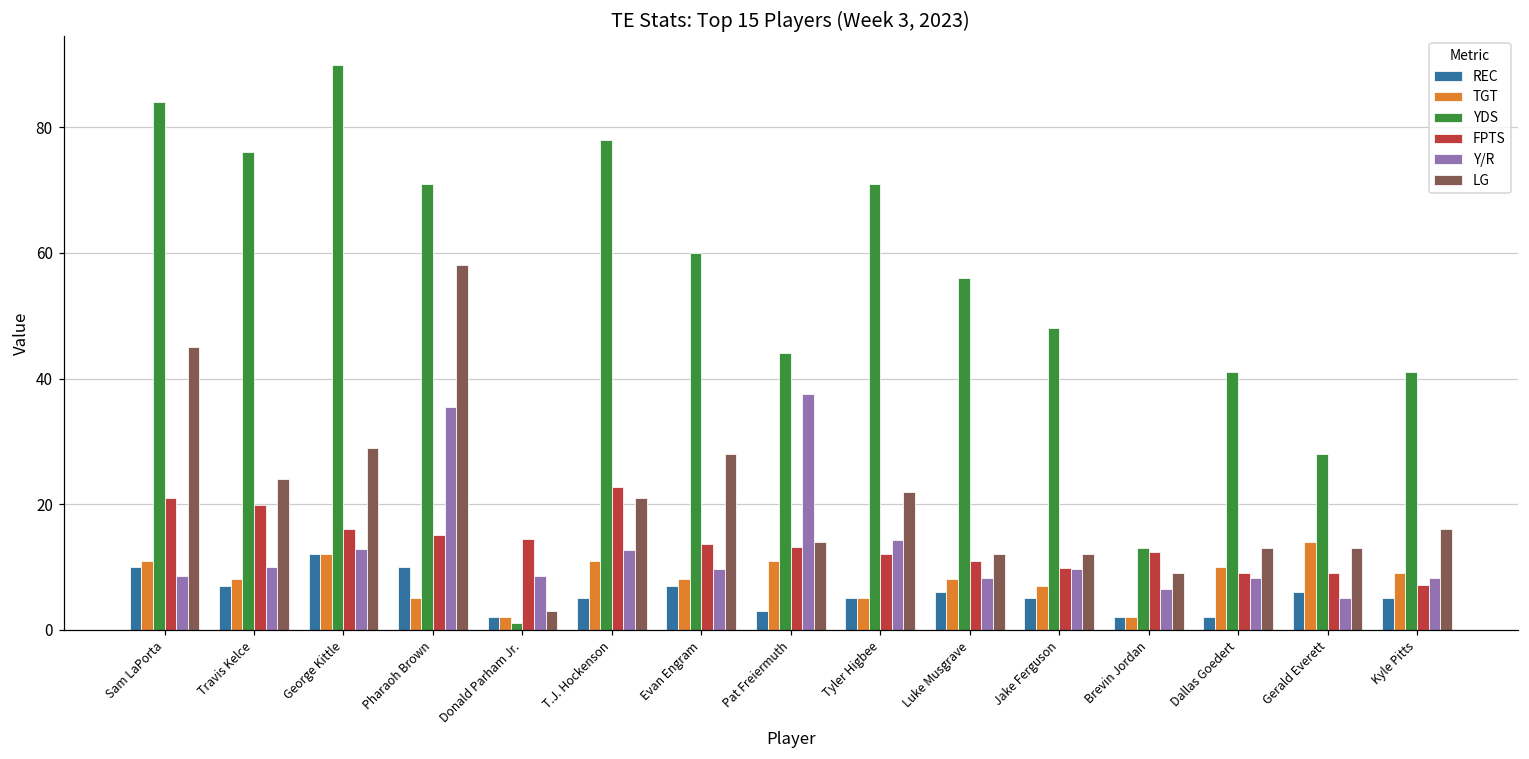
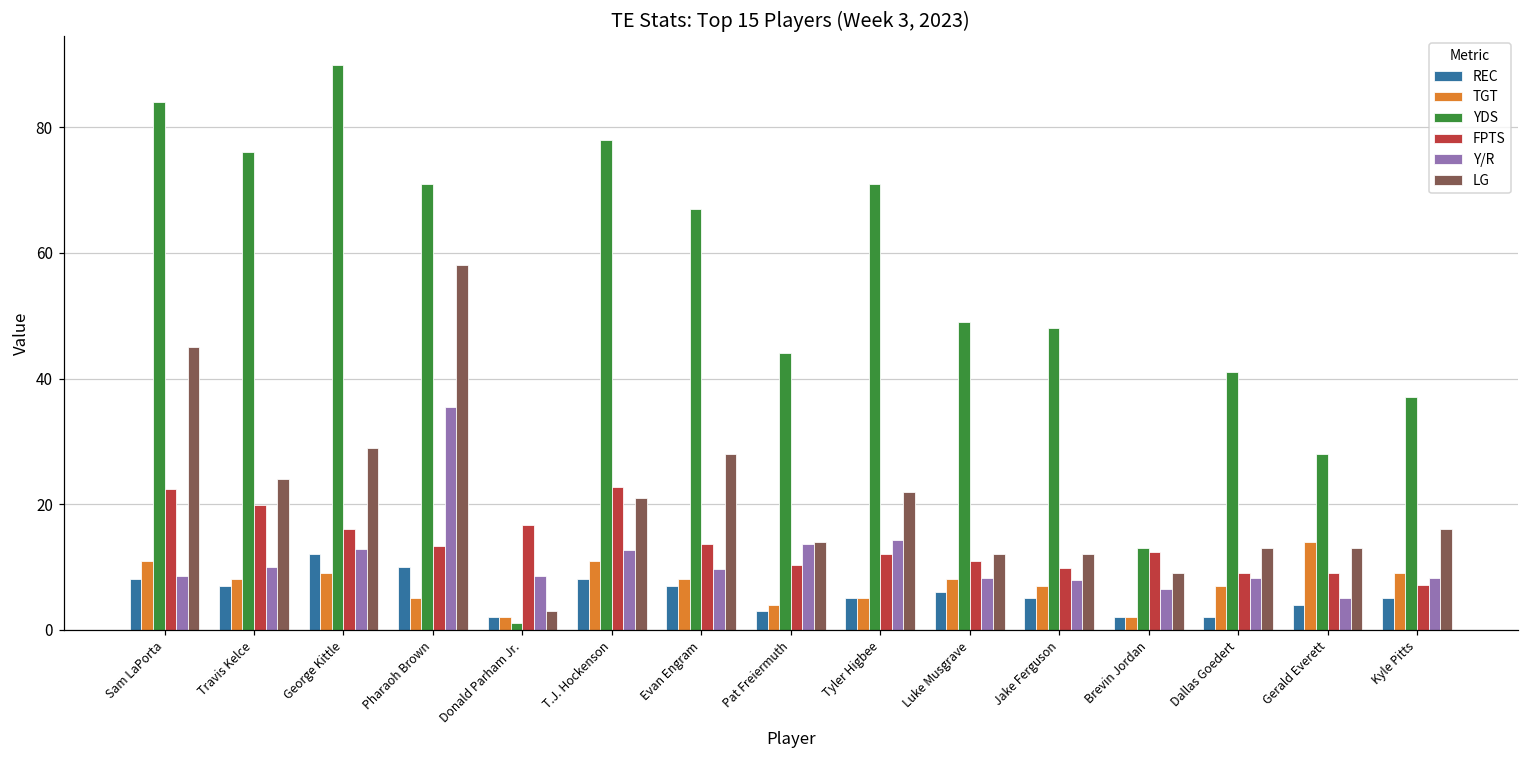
  {
    "REC": {
-     "Sam LaPorta": 10,
+     "Sam LaPorta": 8,
      "Travis Kelce": 7,
      "George Kittle": 12,
      "Pharaoh Brown": 10,
      "Donald Parham Jr.": 2,
-     "T.J. Hockenson": 5,
+     "T.J. Hockenson": 8,
      "Evan Engram": 7,
      "Pat Freiermuth": 3,
      "Tyler Higbee": 5,
      "Luke Musgrave": 6,
      "Jake Ferguson": 5,
      "Brevin Jordan": 2,
      "Dallas Goedert": 2,
-     "Gerald Everett": 6,
+     "Gerald Everett": 4,
      "Kyle Pitts": 5
    },
    "TGT": {
      "Sam LaPorta": 11,
      "Travis Kelce": 8,
-     "George Kittle": 12,
+     "George Kittle": 9,
      "Pharaoh Brown": 5,
      "Donald Parham Jr.": 2,
      "T.J. Hockenson": 11,
      "Evan Engram": 8,
-     "Pat Freiermuth": 11,
+     "Pat Freiermuth": 4,
      "Tyler Higbee": 5,
      "Luke Musgrave": 8,
      "Jake Ferguson": 7,
      "Brevin Jordan": 2,
-     "Dallas Goedert": 10,
+     "Dallas Goedert": 7,
      "Gerald Everett": 14,
      "Kyle Pitts": 9
    },
    "YDS": {
      "Sam LaPorta": 84,
      "Travis Kelce": 76,
      "George Kittle": 90,
      "Pharaoh Brown": 71,
      "Donald Parham Jr.": 1,
      "T.J. Hockenson": 78,
-     "Evan Engram": 60,
+     "Evan Engram": 67,
      "Pat Freiermuth": 44,
      "Tyler Higbee": 71,
-     "Luke Musgrave": 56,
+     "Luke Musgrave": 49,
      "Jake Ferguson": 48,
      "Brevin Jordan": 13,
      "Dallas Goedert": 41,
      "Gerald Everett": 28,
-     "Kyle Pitts": 41
+     "Kyle Pitts": 37
    },
    "FPTS": {
-     "Sam LaPorta": 21,
+     "Sam LaPorta": 22,
      "Travis Kelce": 20,
      "George Kittle": 16,
-     "Pharaoh Brown": 15,
-     "Donald Parham Jr.": 14,
+     "Pharaoh Brown": 13,
+     "Donald Parham Jr.": 17,
      "T.J. Hockenson": 23,
      "Evan Engram": 14,
-     "Pat Freiermuth": 13,
+     "Pat Freiermuth": 10,
      "Tyler Higbee": 12,
      "Luke Musgrave": 11,
      "Jake Ferguson": 10,
      "Brevin Jordan": 12,
      "Dallas Goedert": 9,
      "Gerald Everett": 9,
      "Kyle Pitts": 7
    },
    "Y/R": {
      "Sam LaPorta": 9,
      "Travis Kelce": 10,
      "George Kittle": 13,
      "Pharaoh Brown": 36,
      "Donald Parham Jr.": 9,
      "T.J. Hockenson": 13,
      "Evan Engram": 10,
-     "Pat Freiermuth": 38,
+     "Pat Freiermuth": 14,
      "Tyler Higbee": 14,
      "Luke Musgrave": 8,
-     "Jake Ferguson": 10,
+     "Jake Ferguson": 8,
      "Brevin Jordan": 7,
      "Dallas Goedert": 8,
      "Gerald Everett": 5,
      "Kyle Pitts": 8
    },
    "LG": {
      "Sam LaPorta": 45,
      "Travis Kelce": 24,
      "George Kittle": 29,
      "Pharaoh Brown": 58,
      "Donald Parham Jr.": 3,
      "T.J. Hockenson": 21,
      "Evan Engram": 28,
      "Pat Freiermuth": 14,
      "Tyler Higbee": 22,
      "Luke Musgrave": 12,
      "Jake Ferguson": 12,
      "Brevin Jordan": 9,
      "Dallas Goedert": 13,
      "Gerald Everett": 13,
      "Kyle Pitts": 16
    }
  }
